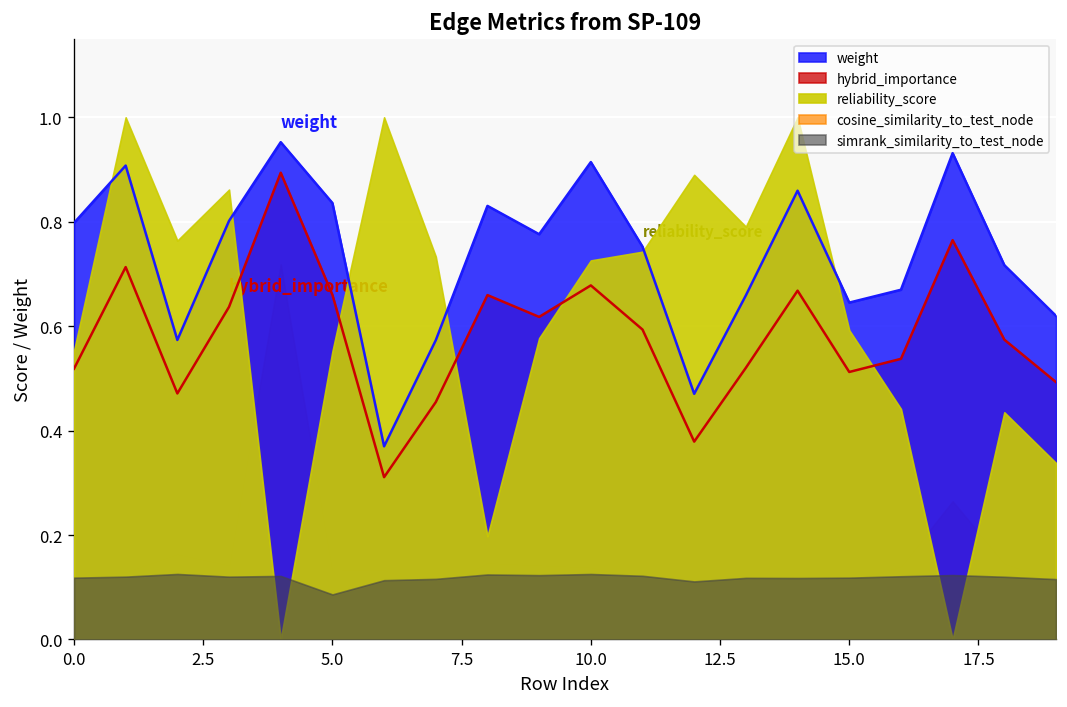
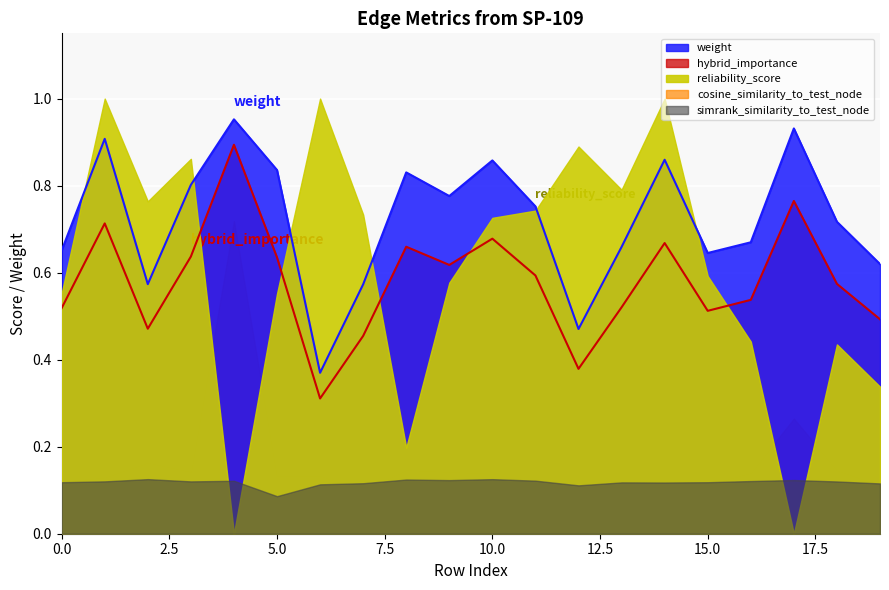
  {
    "weight": {
-     "0.0": 0.80,
+     "0.0": 0.65,
      "5.0": 0.84,
-     "10.0": 0.91,
+     "10.0": 0.86,
      "15.0": 0.65
    },
    "hybrid_importance": {
      "0.0": 0.52,
-     "5.0": 0.66,
+     "5.0": 0.64,
      "10.0": 0.68,
      "15.0": 0.51
    },
    "reliability_score": {
      "0.0": 0.55,
      "5.0": 0.55,
      "10.0": 0.73,
      "15.0": 0.59
    },
    "cosine_similarity_to_test_node": {
      "5.0": 0.13,
      "10.0": 0.14
    },
    "simrank_similarity_to_test_node": {
      "5.0": 0.09,
      "10.0": 0.13
    }
  }
